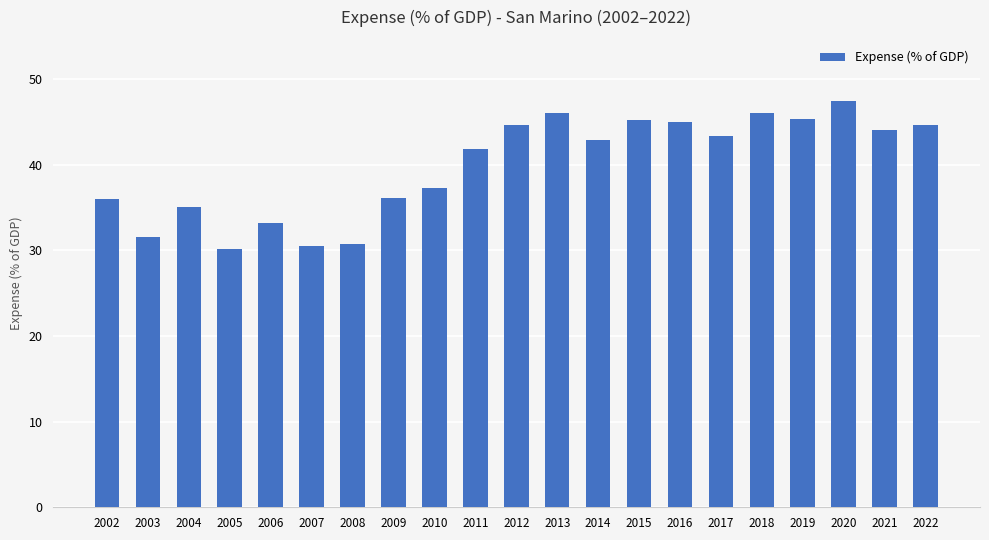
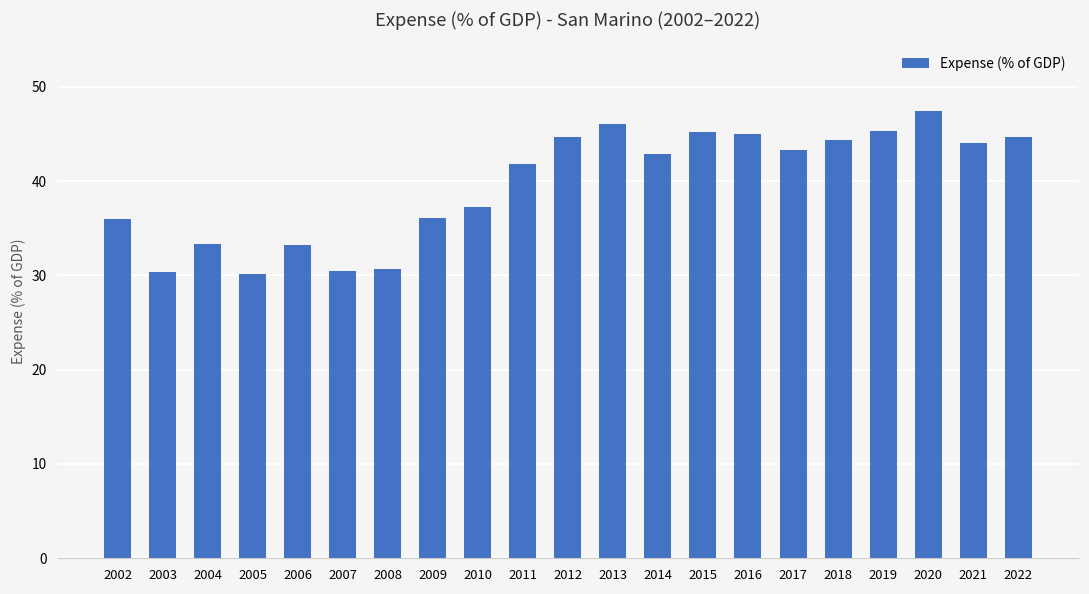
  {
    "2002": 36,
-   "2003": 31,
-   "2004": 35,
+   "2003": 30,
+   "2004": 33,
    "2005": 30,
    "2006": 33,
    "2007": 30,
    "2008": 31,
    "2009": 36,
    "2010": 37,
    "2011": 42,
    "2012": 45,
    "2013": 46,
    "2014": 43,
    "2015": 45,
    "2016": 45,
    "2017": 43,
-   "2018": 46,
+   "2018": 44,
    "2019": 45,
    "2020": 47,
    "2021": 44,
    "2022": 45
  }
